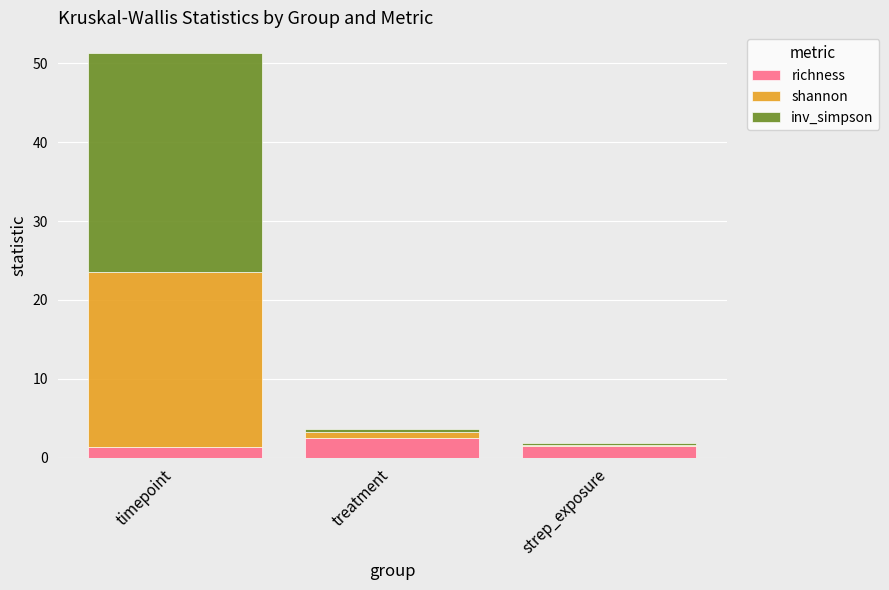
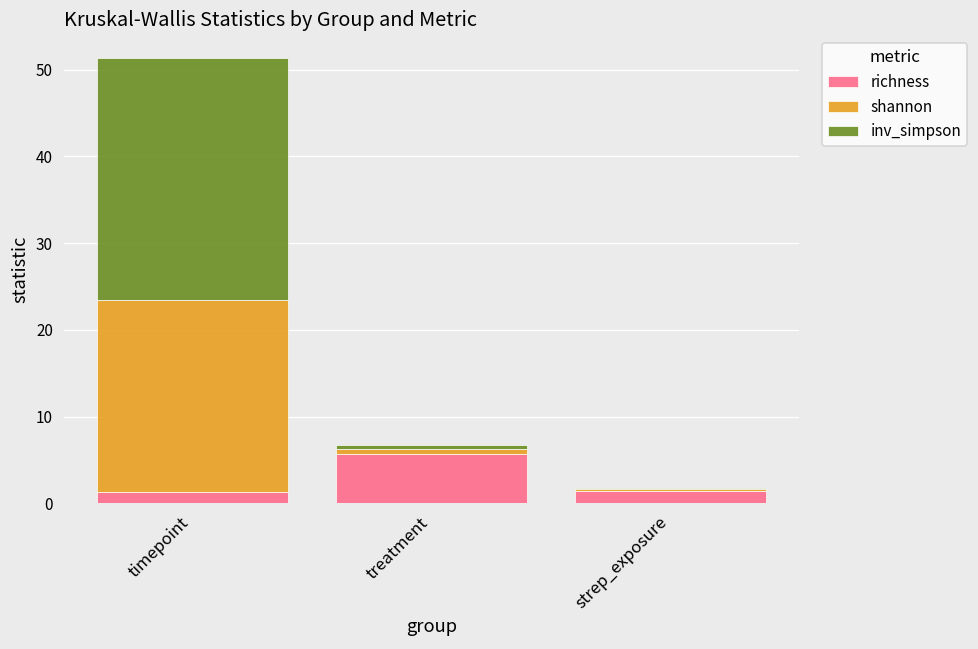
  {
    "richness": {
      "timepoint": 1,
-     "treatment": 3,
+     "treatment": 6,
      "strep_exposure": 1
    },
    "shannon": {
      "timepoint": 22,
      "treatment": 1
    },
    "inv_simpson": {
      "timepoint": 28,
      "treatment": 0
    }
  }
